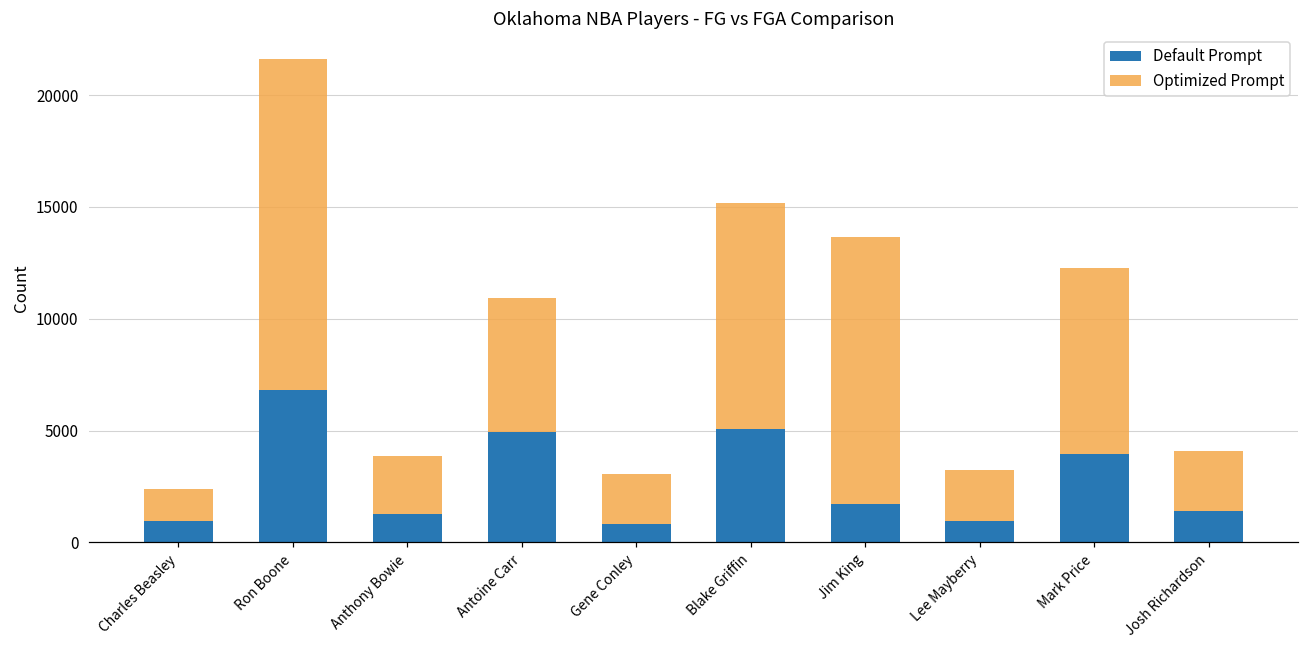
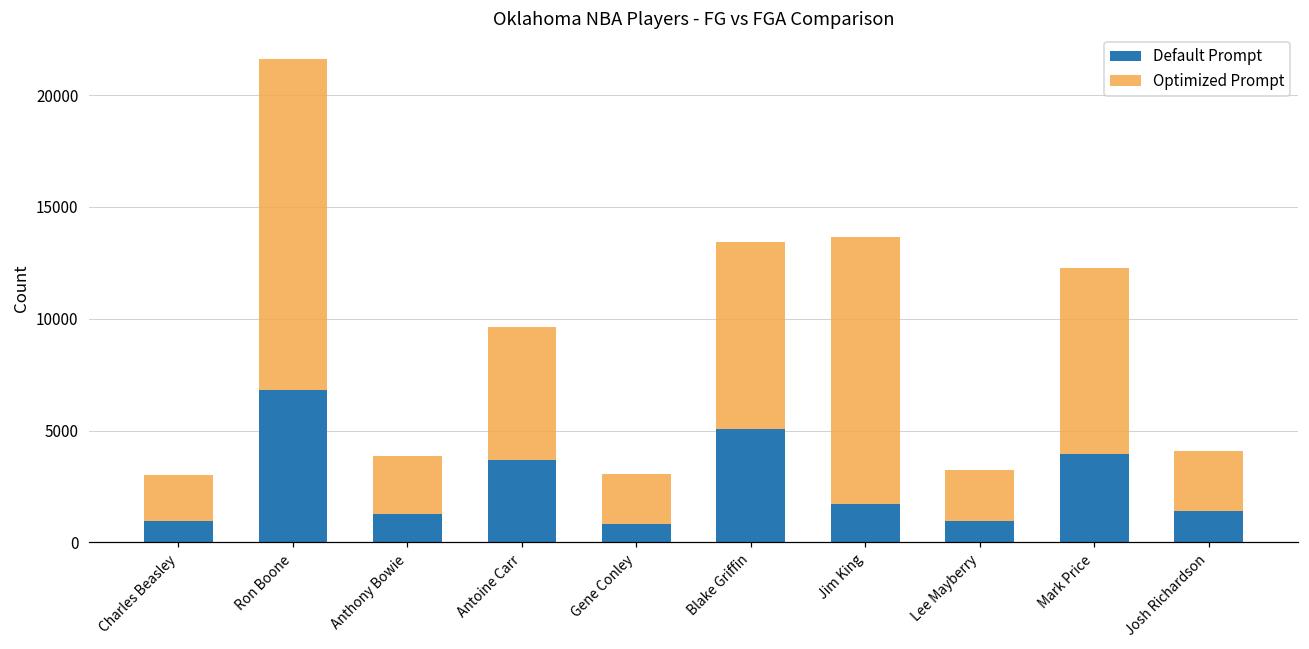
  {
    "Default Prompt": {
      "Charles Beasley": 900,
      "Ron Boone": 6800,
      "Anthony Bowie": 1200,
-     "Antoine Carr": 4900,
+     "Antoine Carr": 3700,
      "Gene Conley": 800,
      "Blake Griffin": 5000,
      "Jim King": 1700,
      "Lee Mayberry": 1000,
      "Mark Price": 3900,
      "Josh Richardson": 1400
    },
    "Optimized Prompt": {
-     "Charles Beasley": 1400,
+     "Charles Beasley": 2100,
      "Ron Boone": 14800,
      "Anthony Bowie": 2600,
      "Antoine Carr": 6000,
      "Gene Conley": 2200,
-     "Blake Griffin": 10100,
+     "Blake Griffin": 8400,
      "Jim King": 12000,
      "Lee Mayberry": 2300,
      "Mark Price": 8300,
      "Josh Richardson": 2700
    }
  }
